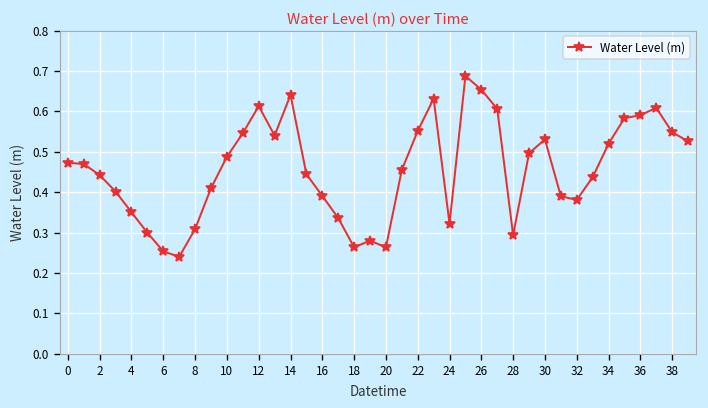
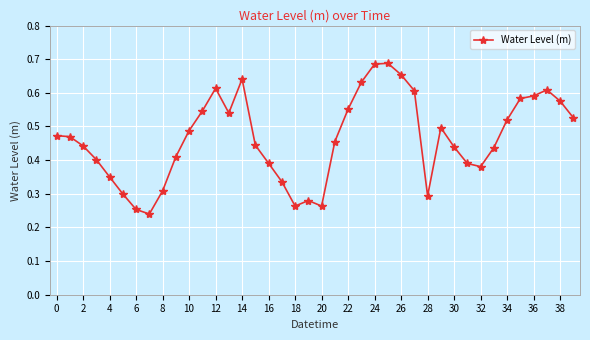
  {
    "0": 0.47,
    "2": 0.44,
    "4": 0.35,
    "6": 0.25,
    "8": 0.31,
    "10": 0.49,
    "12": 0.61,
    "14": 0.64,
    "16": 0.39,
    "18": 0.26,
    "20": 0.26,
    "22": 0.55,
-   "24": 0.32,
+   "24": 0.69,
    "26": 0.65,
    "28": 0.29,
-   "30": 0.53,
+   "30": 0.44,
    "32": 0.38,
    "34": 0.52,
    "36": 0.59,
-   "38": 0.55
+   "38": 0.58
  }
